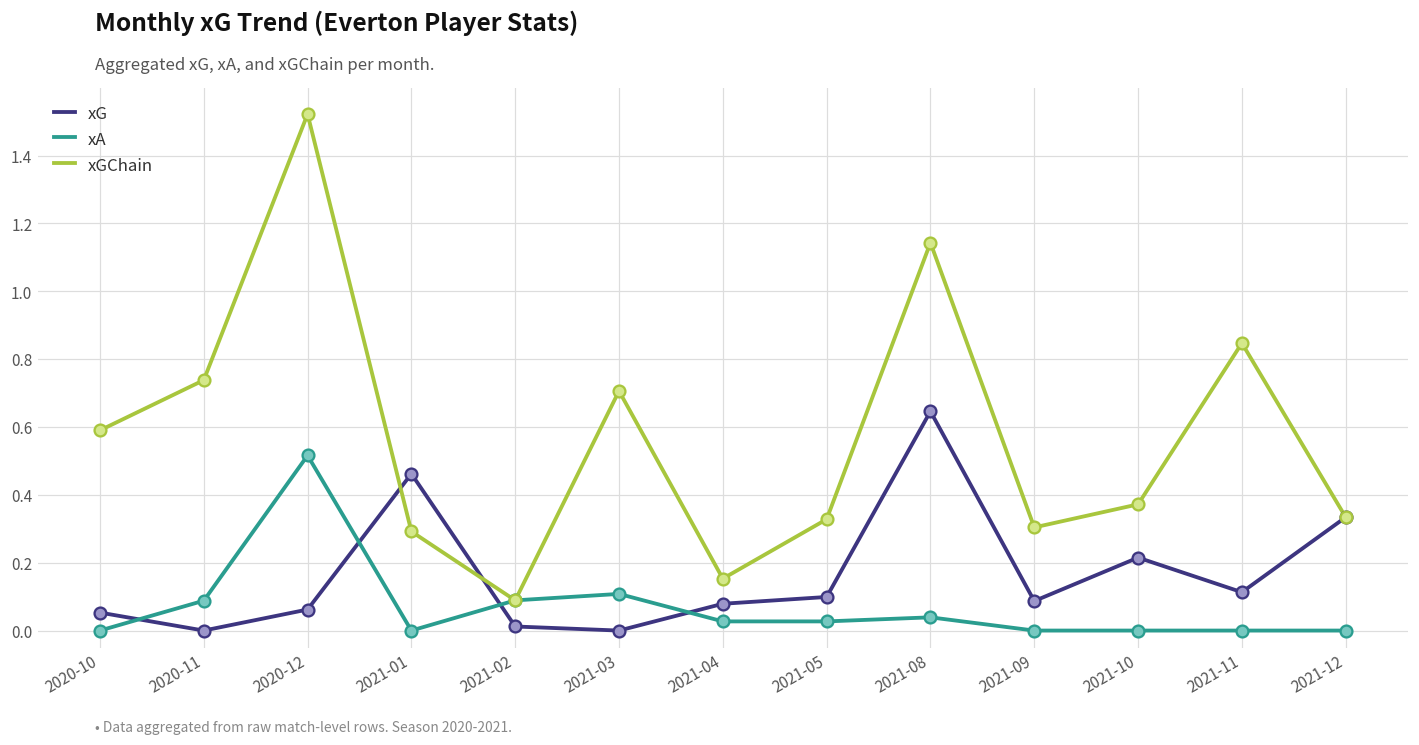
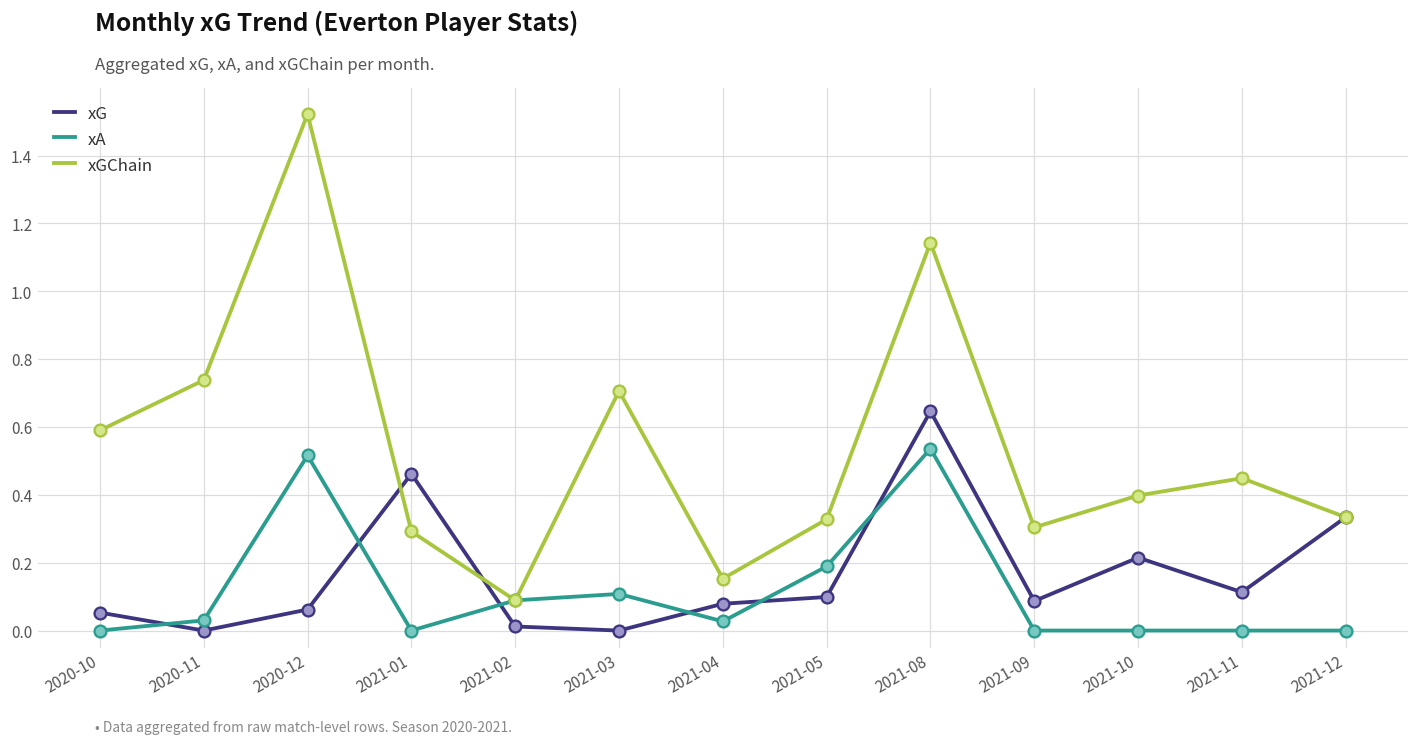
  {
    "xG": {
      "2020-10": 0.05,
      "2020-11": 0.00,
      "2020-12": 0.06,
      "2021-01": 0.46,
      "2021-02": 0.01,
      "2021-03": 0.00,
      "2021-04": 0.08,
      "2021-05": 0.10,
      "2021-08": 0.65,
      "2021-09": 0.09,
      "2021-10": 0.22,
      "2021-11": 0.11
    },
    "xA": {
      "2020-10": 0.00,
-     "2020-11": 0.09,
+     "2020-11": 0.03,
      "2020-12": 0.52,
      "2021-01": 0.00,
      "2021-03": 0.11,
      "2021-04": 0.03,
-     "2021-05": 0.03,
-     "2021-08": 0.04,
+     "2021-05": 0.19,
+     "2021-08": 0.54,
      "2021-09": 0.00,
      "2021-10": 0.00,
      "2021-11": 0.00,
      "2021-12": 0.00
    },
    "xGChain": {
      "2020-10": 0.59,
      "2020-11": 0.74,
      "2020-12": 1.52,
      "2021-01": 0.29,
      "2021-03": 0.71,
      "2021-04": 0.15,
      "2021-05": 0.33,
      "2021-08": 1.14,
      "2021-09": 0.30,
-     "2021-10": 0.37,
-     "2021-11": 0.85
+     "2021-10": 0.40,
+     "2021-11": 0.45
    }
  }
